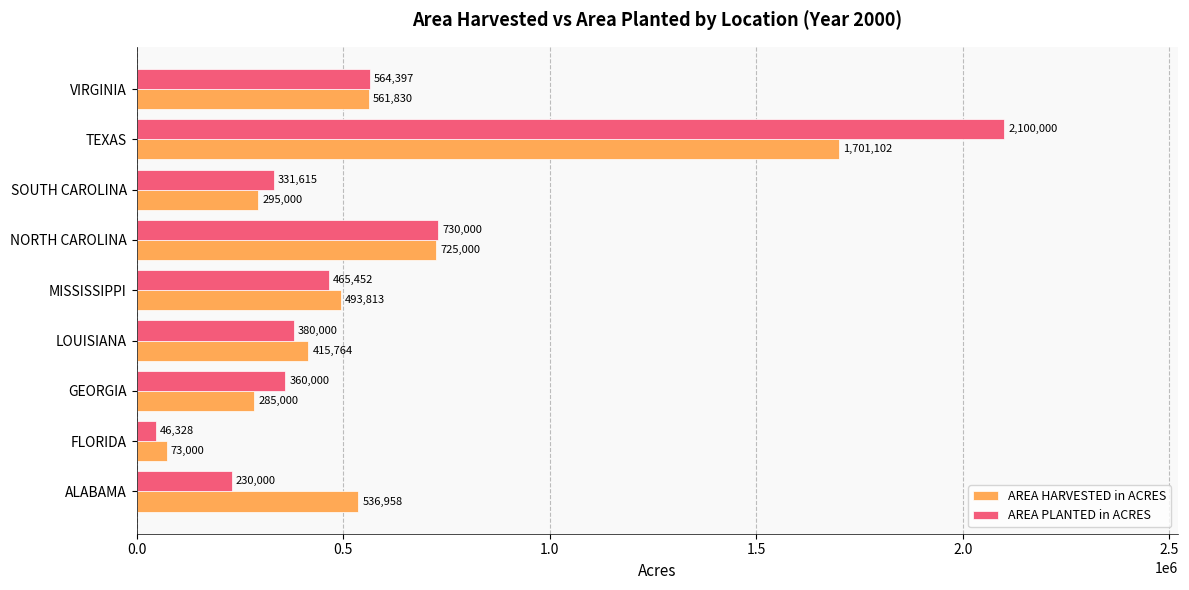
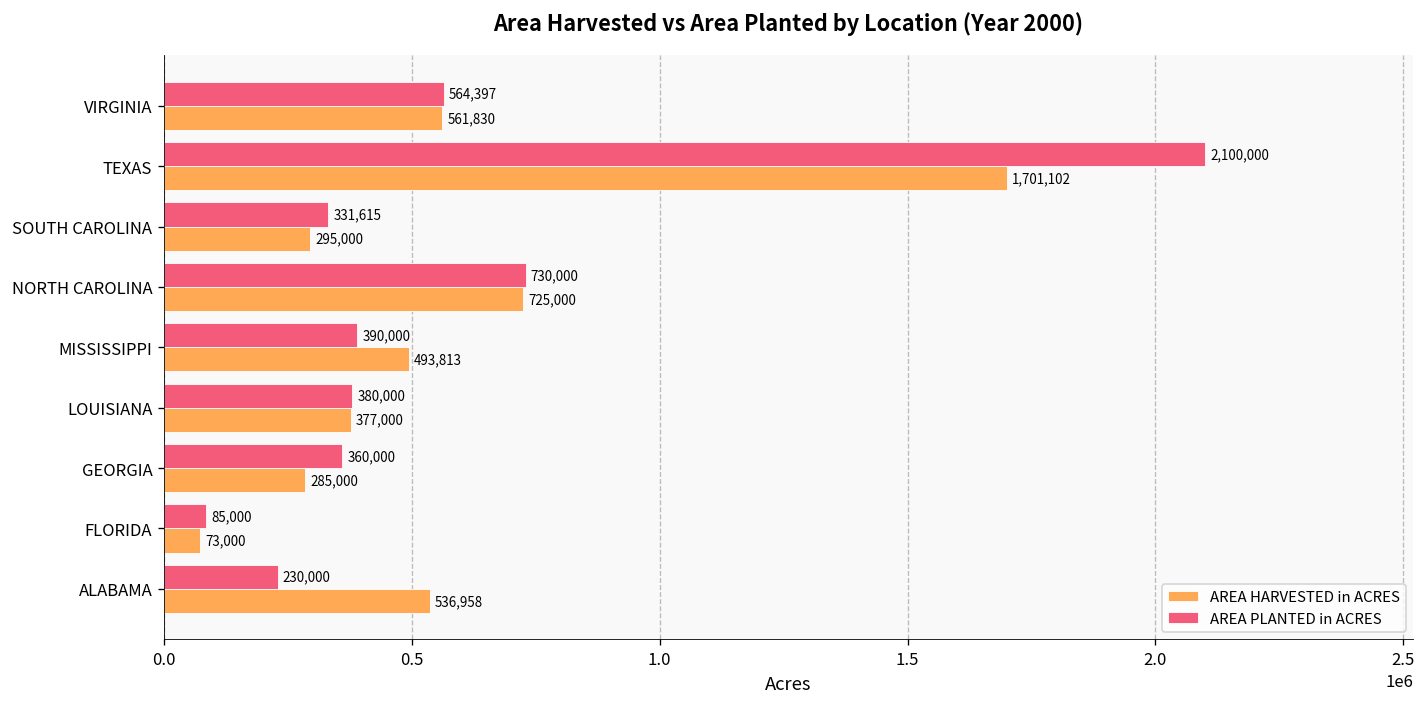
  {
    "AREA HARVESTED in ACRES": {
      "VIRGINIA": "561,830",
      "TEXAS": "1,701,102",
      "SOUTH CAROLINA": "295,000",
      "NORTH CAROLINA": "725,000",
      "MISSISSIPPI": "493,813",
-     "LOUISIANA": "415,764",
+     "LOUISIANA": "377,000",
      "GEORGIA": "285,000",
      "FLORIDA": "73,000",
      "ALABAMA": "536,958"
    },
    "AREA PLANTED in ACRES": {
      "VIRGINIA": "564,397",
      "TEXAS": "2,100,000",
      "SOUTH CAROLINA": "331,615",
      "NORTH CAROLINA": "730,000",
-     "MISSISSIPPI": "465,452",
+     "MISSISSIPPI": "390,000",
      "LOUISIANA": "380,000",
      "GEORGIA": "360,000",
-     "FLORIDA": "46,328",
+     "FLORIDA": "85,000",
      "ALABAMA": "230,000"
    }
  }
